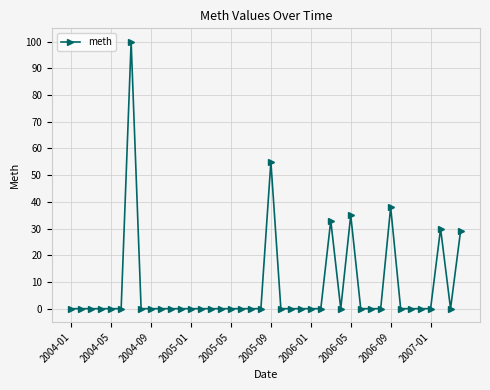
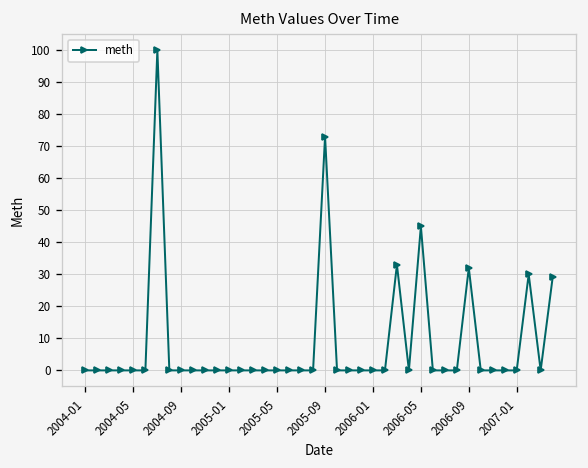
  {
    "2004-01": 0,
    "2004-05": 0,
    "2004-09": 0,
    "2005-01": 0,
    "2005-05": 0,
-   "2005-09": 55,
+   "2005-09": 73,
    "2006-01": 0,
-   "2006-05": 35,
-   "2006-09": 38,
+   "2006-05": 45,
+   "2006-09": 32,
    "2007-01": 0
  }
